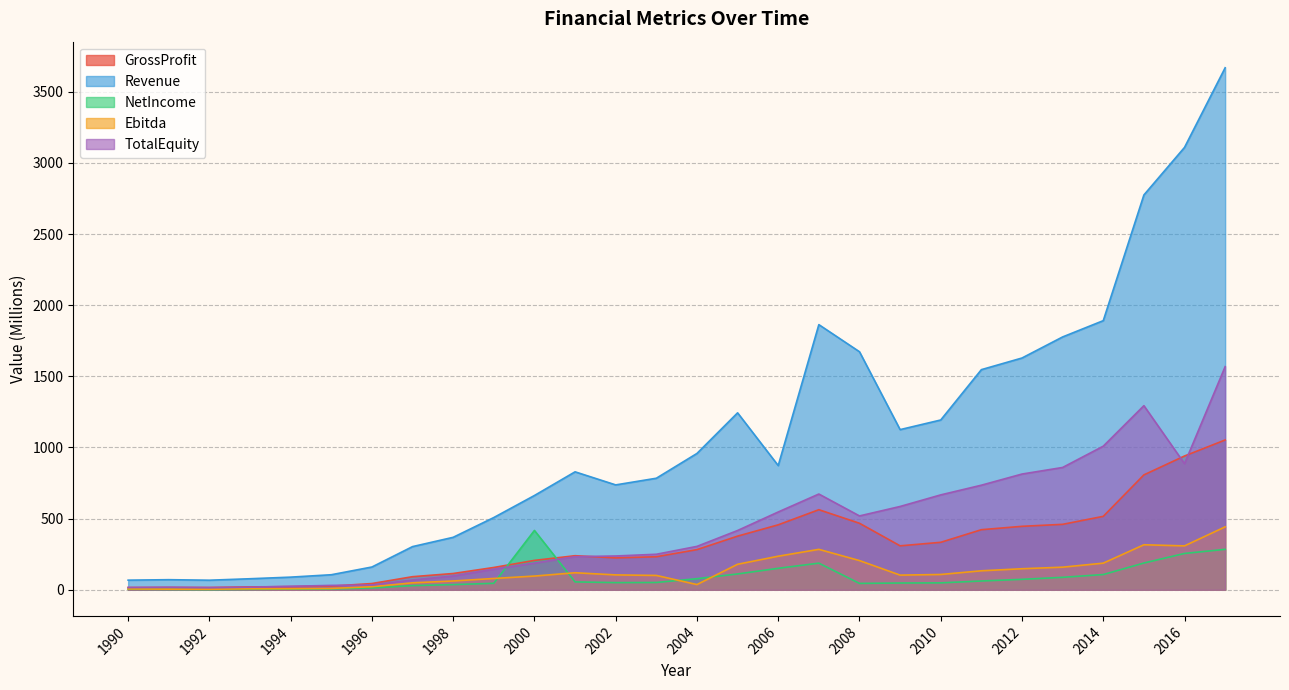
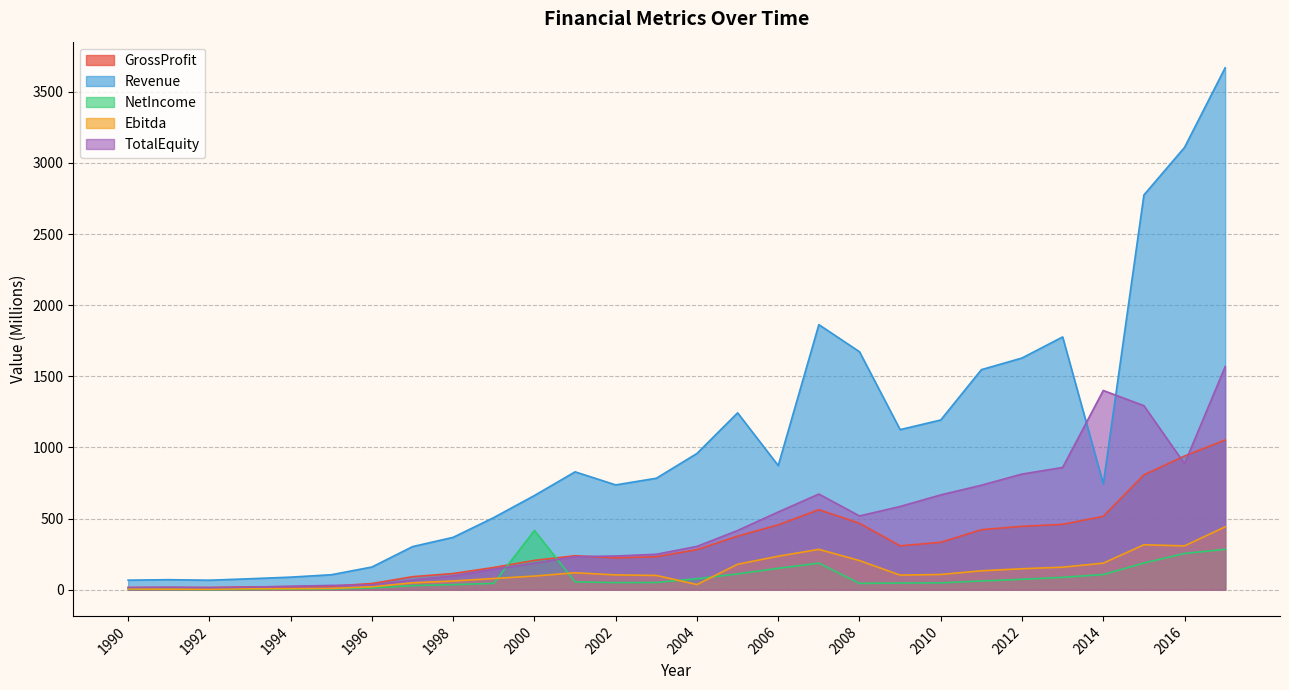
  {
    "GrossProfit": {
      "2000": 210,
      "2004": 280,
      "2006": 460,
      "2008": 470,
      "2010": 330,
      "2012": 450,
      "2014": 520,
      "2016": 940
    },
    "Revenue": {
      "1990": 70,
      "1992": 70,
      "1994": 90,
      "1996": 160,
      "1998": 370,
      "2000": 660,
      "2002": 740,
      "2004": 960,
      "2006": 870,
      "2008": 1670,
      "2010": 1190,
      "2012": 1630,
-     "2014": 1890,
+     "2014": 740,
      "2016": 3110
    },
    "NetIncome": {
      "1998": 40,
      "2000": 420,
      "2002": 50,
      "2004": 80,
      "2006": 150,
      "2008": 40,
      "2010": 50,
      "2012": 70,
      "2014": 110,
      "2016": 260
    },
    "Ebitda": {
      "1998": 60,
      "2000": 100,
      "2002": 100,
      "2004": 40,
      "2006": 240,
      "2008": 210,
      "2010": 110,
      "2012": 150,
      "2014": 190,
      "2016": 310
    },
    "TotalEquity": {
      "2000": 190,
      "2004": 310,
      "2006": 550,
      "2008": 520,
      "2010": 670,
      "2012": 810,
-     "2014": 1010,
+     "2014": 1400,
      "2016": 890
    }
  }
